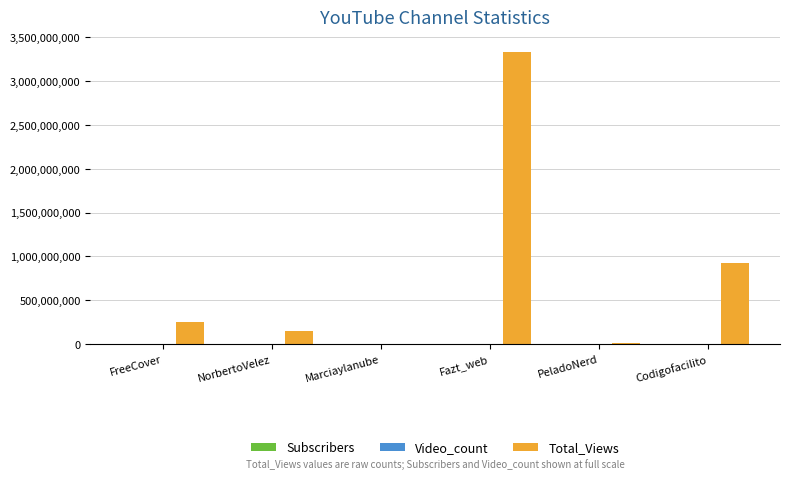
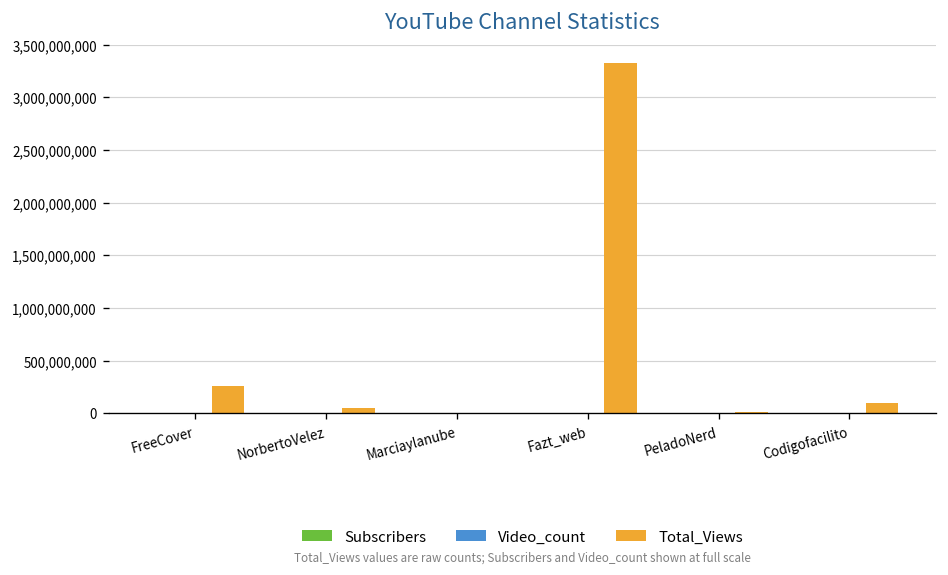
  {
    "Total_Views": {
      "FreeCover": "300,000,000",
-     "NorbertoVelez": "150,000,000",
+     "NorbertoVelez": "50,000,000",
      "Fazt_web": "3,300,000,000",
-     "Codigofacilito": "900,000,000"
+     "Codigofacilito": "100,000,000"
    }
  }
